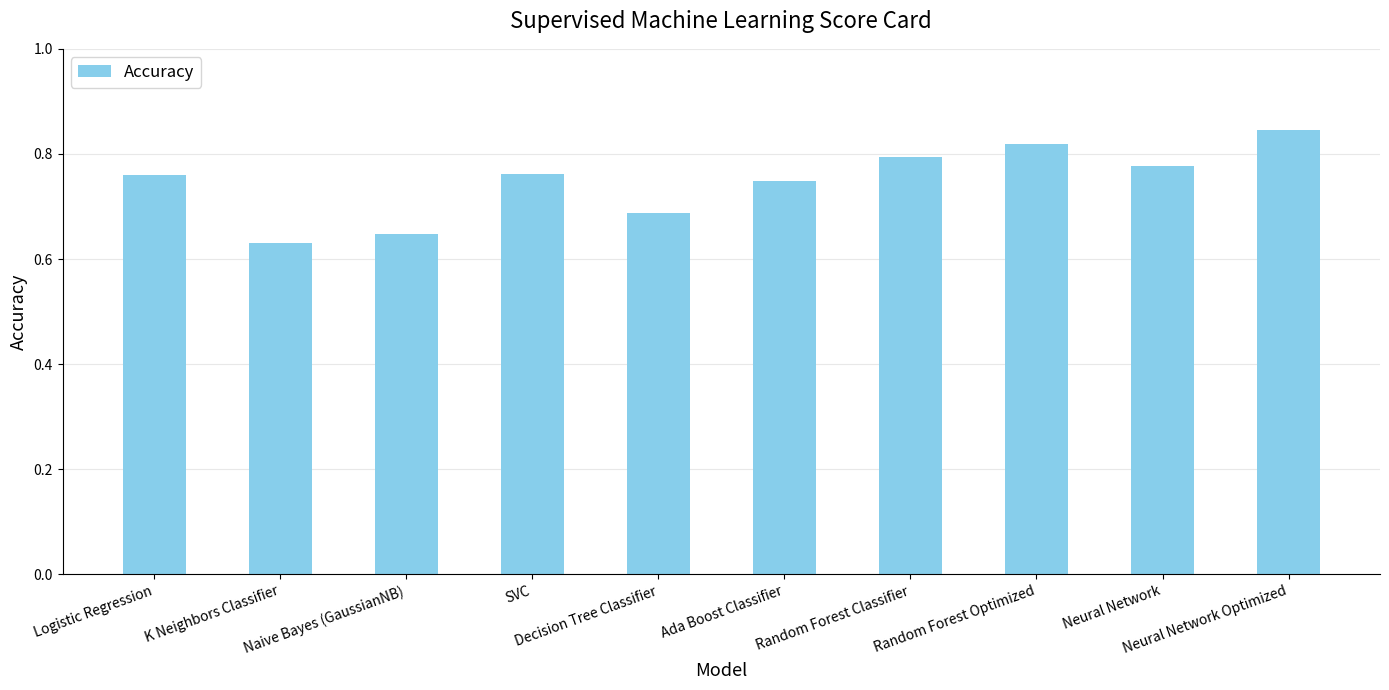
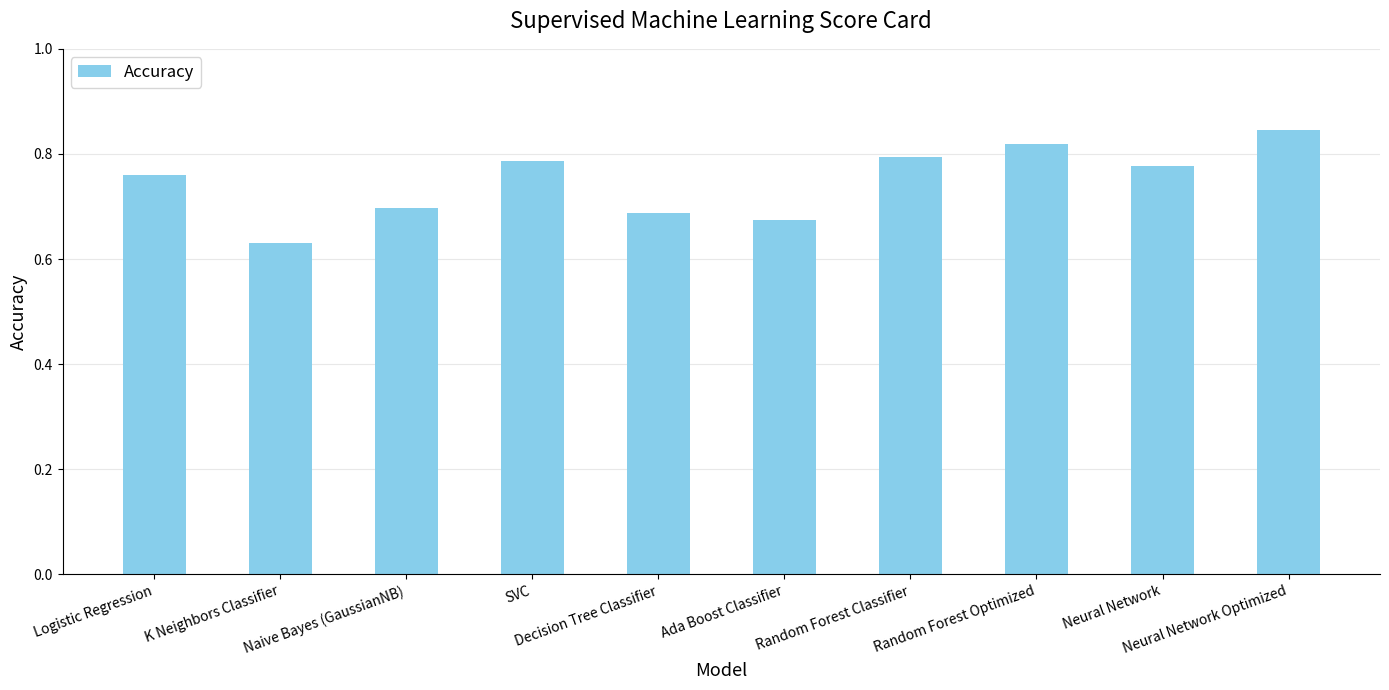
  {
    "Logistic Regression": 0.76,
    "K Neighbors Classifier": 0.63,
-   "Naive Bayes (GaussianNB)": 0.65,
-   "SVC": 0.76,
+   "Naive Bayes (GaussianNB)": 0.70,
+   "SVC": 0.79,
    "Decision Tree Classifier": 0.69,
-   "Ada Boost Classifier": 0.75,
+   "Ada Boost Classifier": 0.67,
    "Random Forest Classifier": 0.79,
    "Random Forest Optimized": 0.82,
    "Neural Network": 0.78,
    "Neural Network Optimized": 0.85
  }
